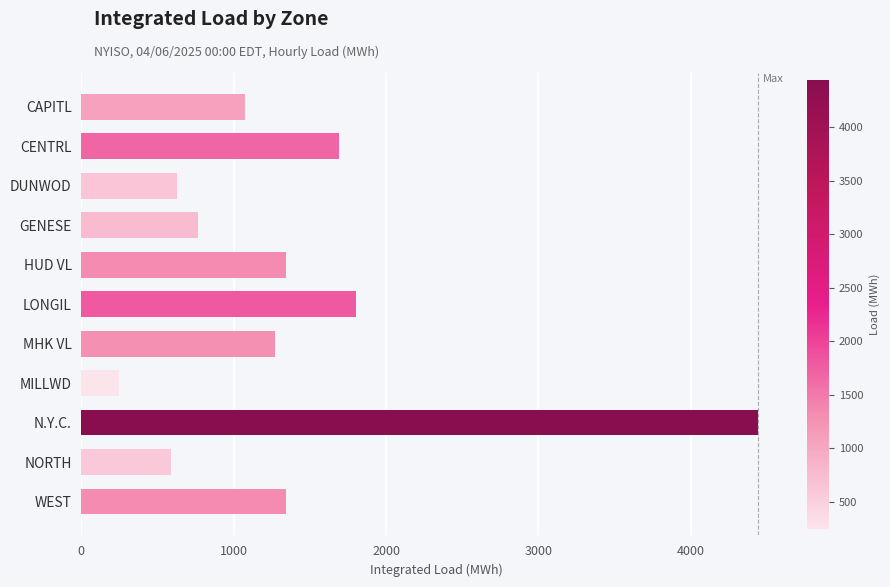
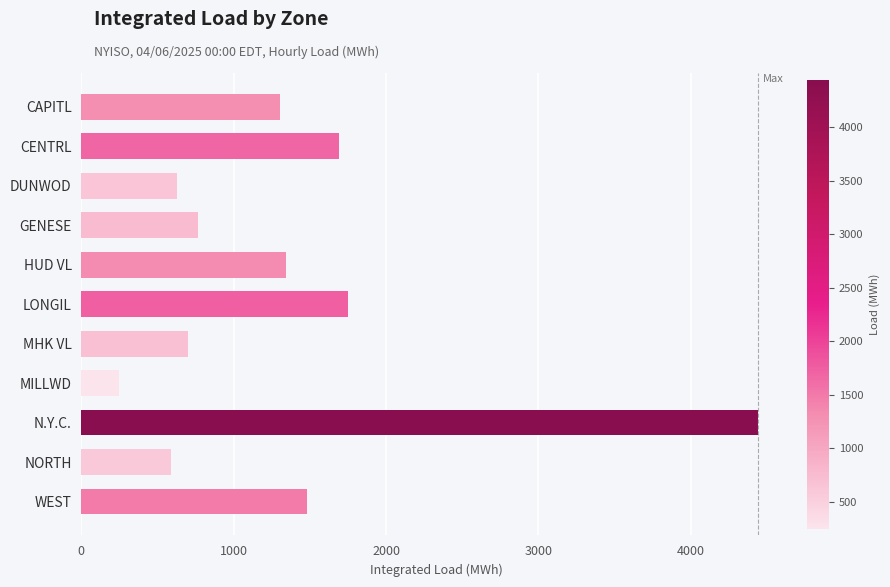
  {
-   "CAPITL": 1070,
+   "CAPITL": 1300,
    "CENTRL": 1690,
    "DUNWOD": 630,
    "GENESE": 760,
    "HUD VL": 1340,
-   "LONGIL": 1800,
-   "MHK VL": 1270,
+   "LONGIL": 1750,
+   "MHK VL": 700,
    "MILLWD": 250,
    "N.Y.C.": 4440,
    "NORTH": 590,
-   "WEST": 1340
+   "WEST": 1480
  }
